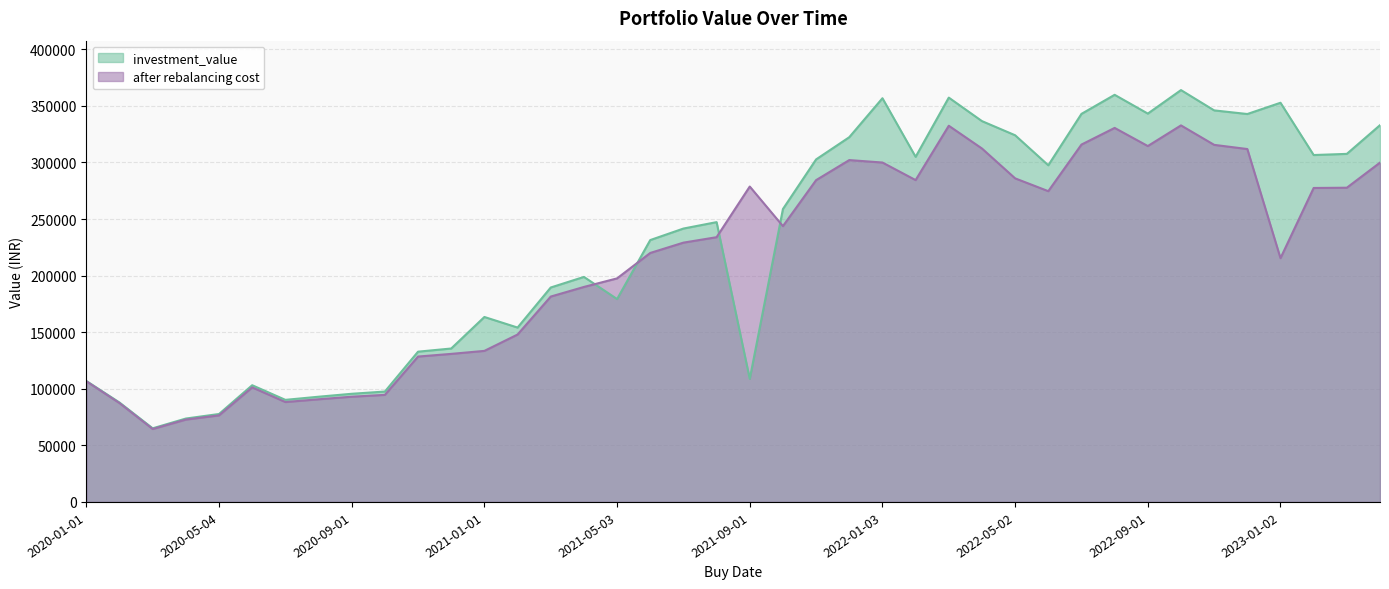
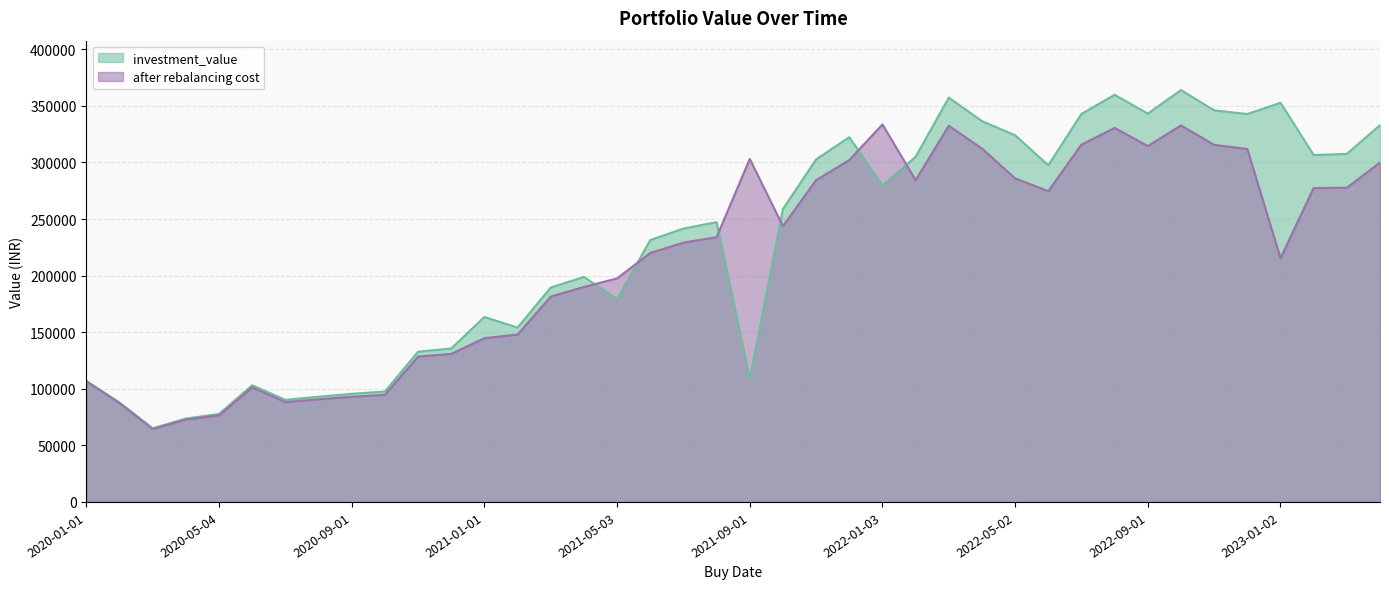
  {
    "investment_value": {
      "2020-09-01": 96000,
      "2021-01-01": 163000,
      "2021-05-03": 179000,
      "2021-09-01": 109000,
-     "2022-01-03": 357000,
+     "2022-01-03": 280000,
      "2022-05-02": 324000,
      "2022-09-01": 343000,
      "2023-01-02": 353000
    },
    "after rebalancing cost": {
      "2020-09-01": 93000,
-     "2021-01-01": 133000,
+     "2021-01-01": 145000,
      "2021-05-03": 198000,
-     "2021-09-01": 279000,
-     "2022-01-03": 300000,
+     "2021-09-01": 303000,
+     "2022-01-03": 334000,
      "2022-05-02": 286000,
      "2022-09-01": 314000,
      "2023-01-02": 215000
    }
  }
